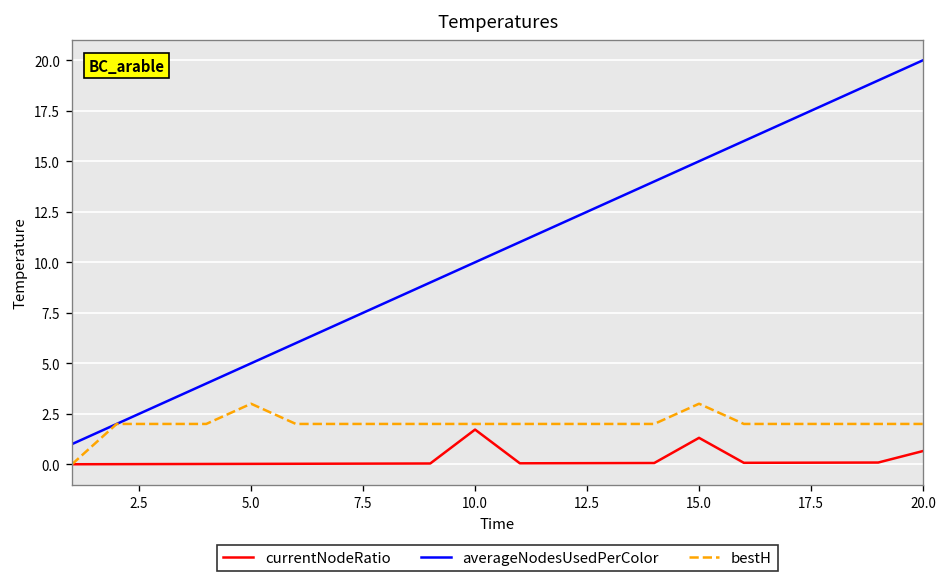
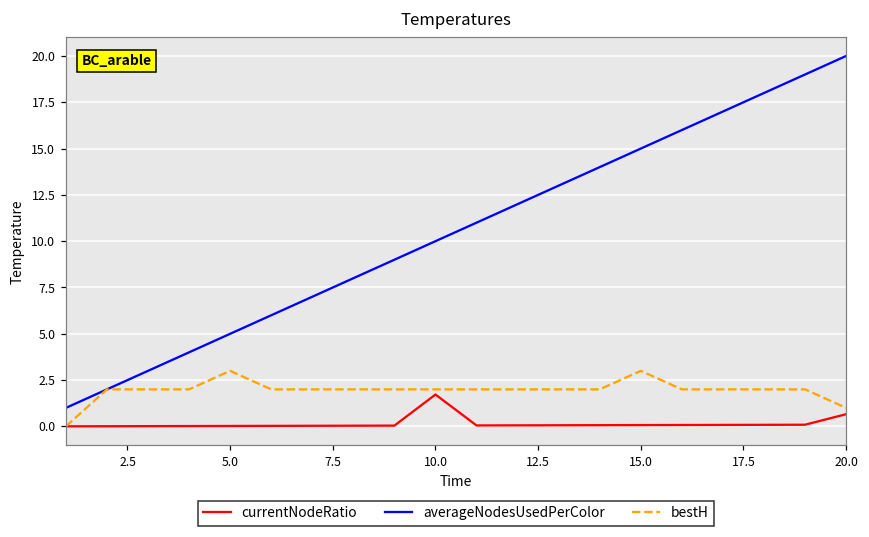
  {
    "currentNodeRatio": {
      "5.0": 0.0,
      "10.0": 1.7,
-     "15.0": 1.3,
+     "15.0": 0.1,
      "20.0": 0.7
    },
    "averageNodesUsedPerColor": {
      "5.0": 5.0,
      "10.0": 10.0,
      "15.0": 15.0,
      "20.0": 20.0
    },
    "bestH": {
      "5.0": 3,
      "10.0": 2,
      "15.0": 3,
-     "20.0": 2
+     "20.0": 1
    }
  }
